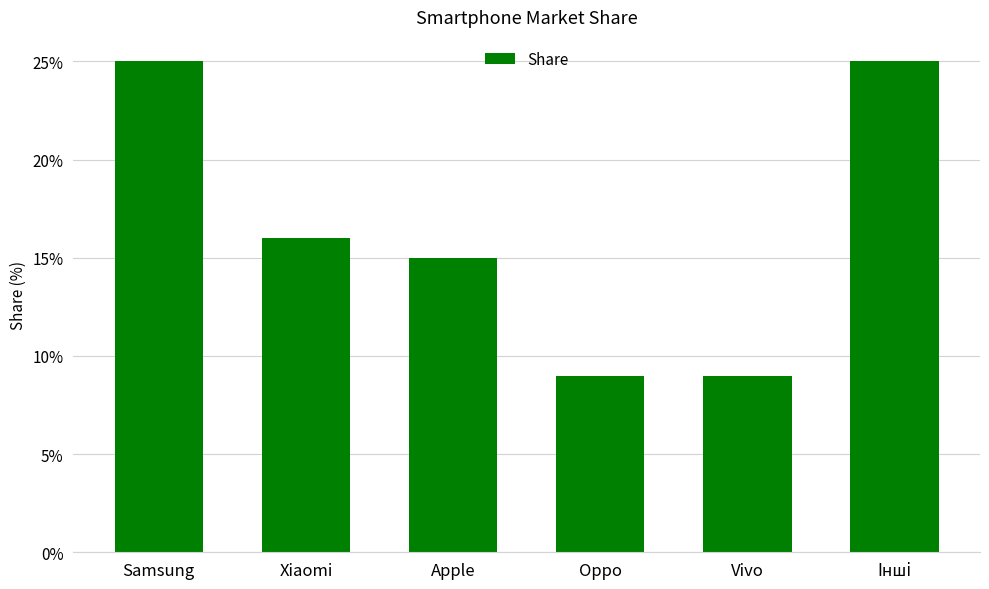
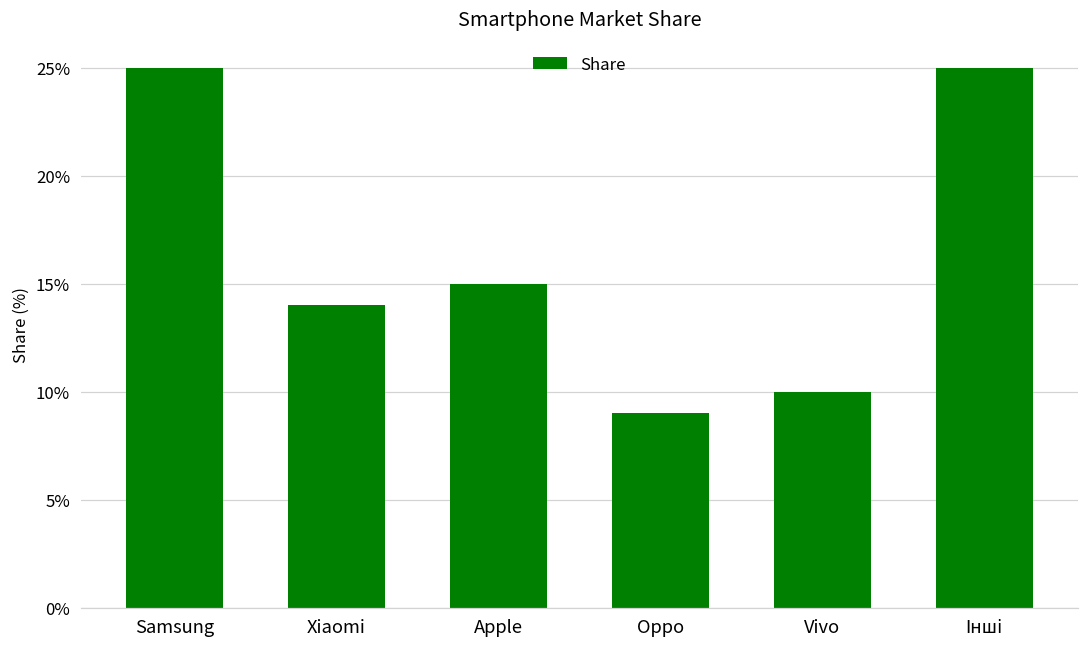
  {
    "Samsung": "25%",
-   "Xiaomi": "16%",
+   "Xiaomi": "14%",
    "Apple": "15%",
    "Oppo": "9%",
-   "Vivo": "9%",
+   "Vivo": "10%",
    "Інші": "25%"
  }
